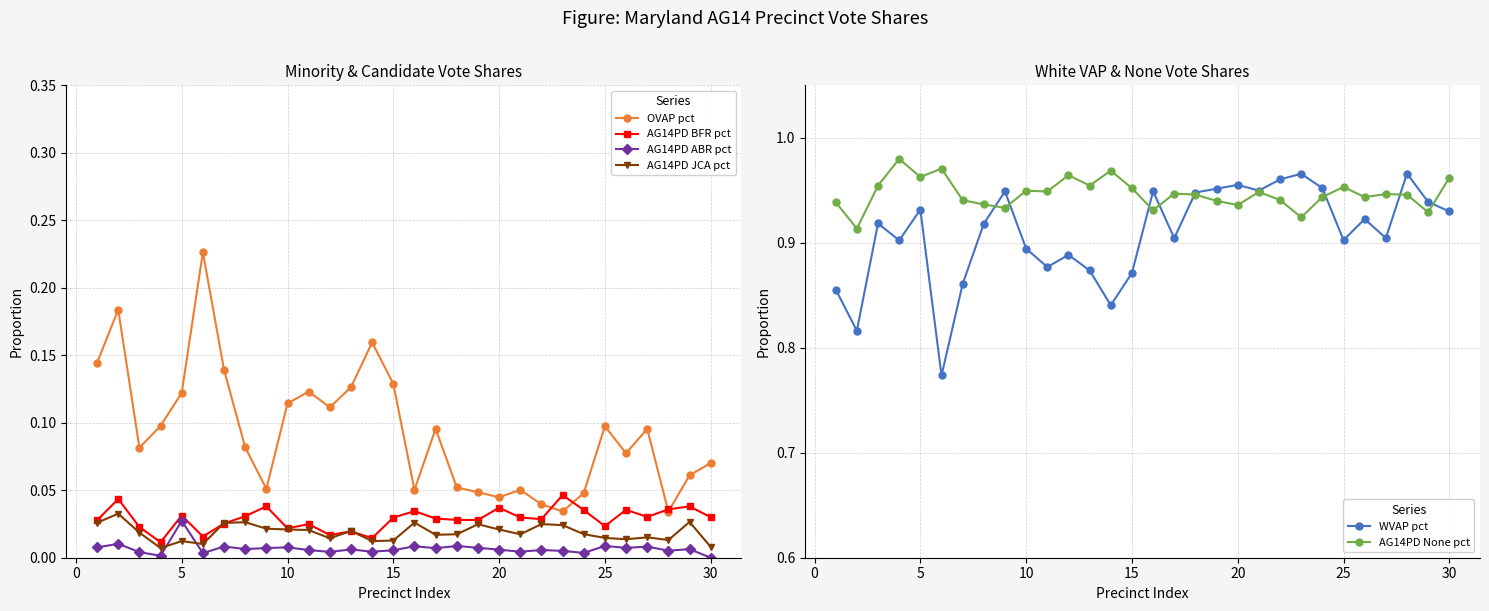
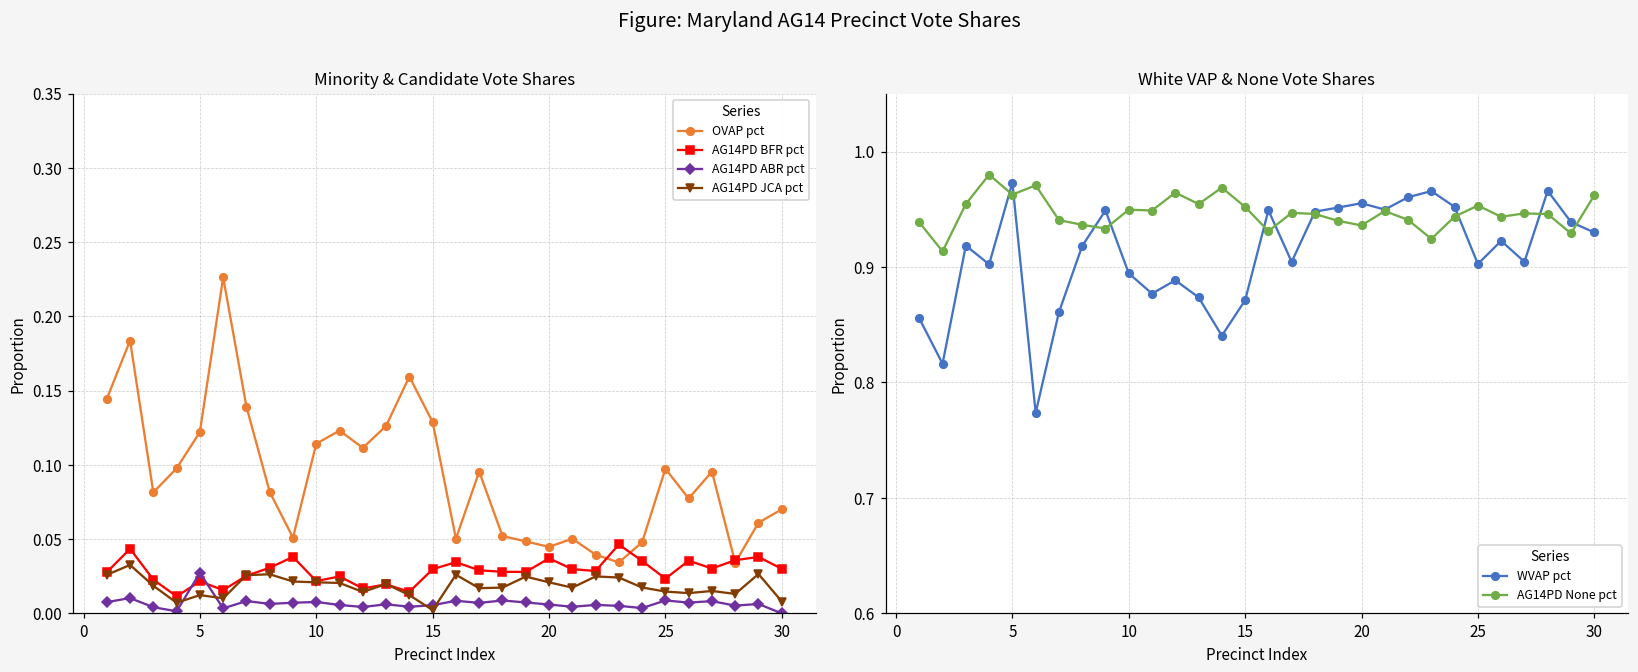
  {
    "Minority & Candidate Vote Shares": {
      "OVAP pct": {
        "5": 0.122,
        "10": 0.114,
        "15": 0.129,
        "20": 0.045,
        "25": 0.097,
        "30": 0.070
      },
      "AG14PD BFR pct": {
-       "5": 0.031,
+       "5": 0.022,
        "15": 0.030,
        "20": 0.037,
        "25": 0.023,
        "30": 0.030
      },
      "AG14PD ABR pct": {
        "5": 0.027,
        "10": 0.008,
        "15": 0.006,
        "20": 0.006,
        "25": 0.009,
        "30": 0.000
      },
      "AG14PD JCA pct": {
        "5": 0.012,
-       "15": 0.013,
+       "15": 0.002,
        "20": 0.021,
        "25": 0.015,
        "30": 0.008
      }
    },
    "White VAP & None Vote Shares": {
      "WVAP pct": {
-       "5": 0.932,
+       "5": 0.973,
        "10": 0.895,
        "15": 0.871,
        "20": 0.955,
        "25": 0.903,
        "30": 0.930
      },
      "AG14PD None pct": {
        "5": 0.963,
        "10": 0.950,
        "15": 0.952,
        "20": 0.936,
        "25": 0.953,
        "30": 0.962
      }
    }
  }
